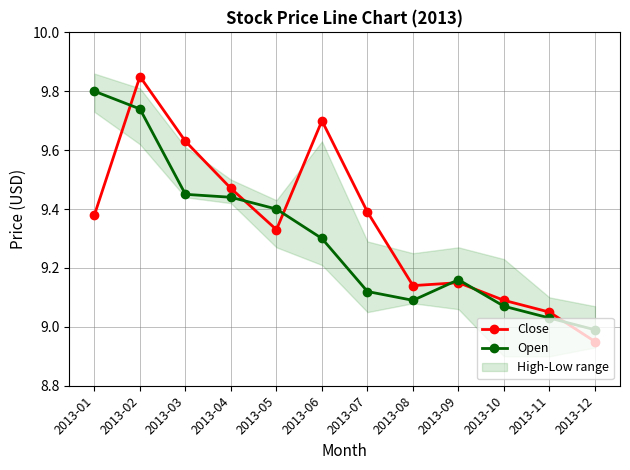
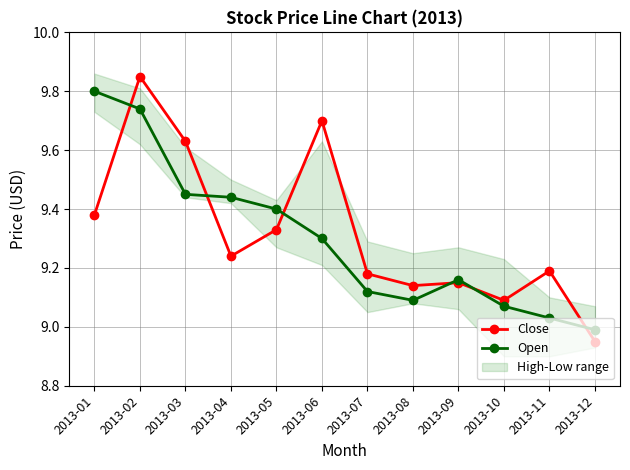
  {
    "Close": {
      "2013-01": 9.38,
      "2013-02": 9.85,
      "2013-03": 9.63,
-     "2013-04": 9.47,
+     "2013-04": 9.24,
      "2013-05": 9.33,
      "2013-06": 9.70,
-     "2013-07": 9.39,
+     "2013-07": 9.18,
      "2013-08": 9.14,
      "2013-09": 9.15,
      "2013-10": 9.09,
-     "2013-11": 9.05
+     "2013-11": 9.19
    }
  }
